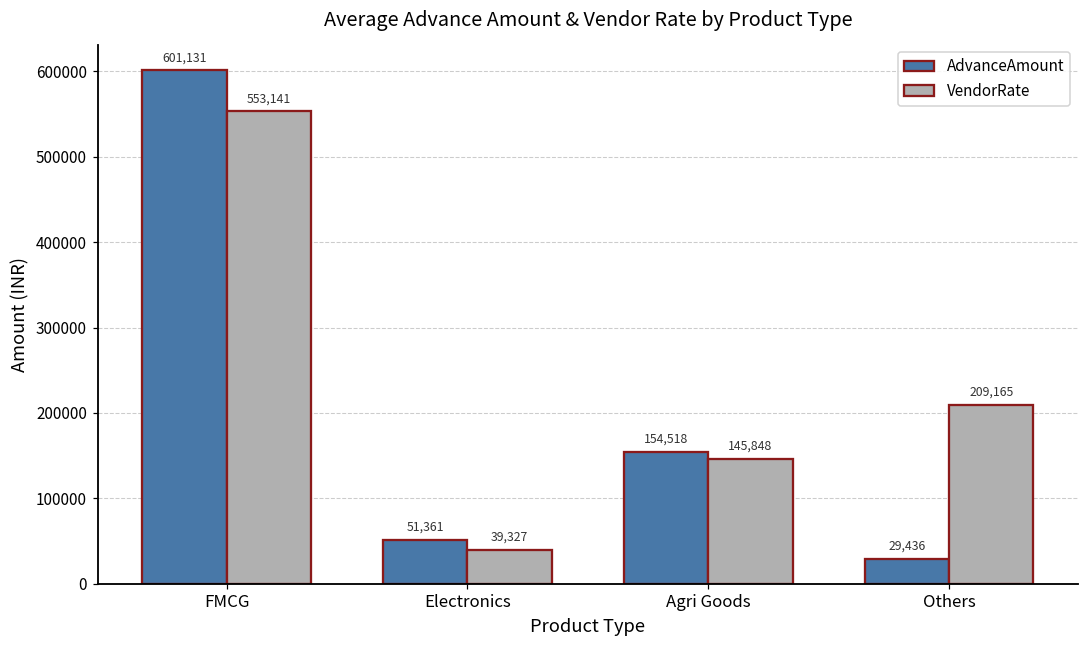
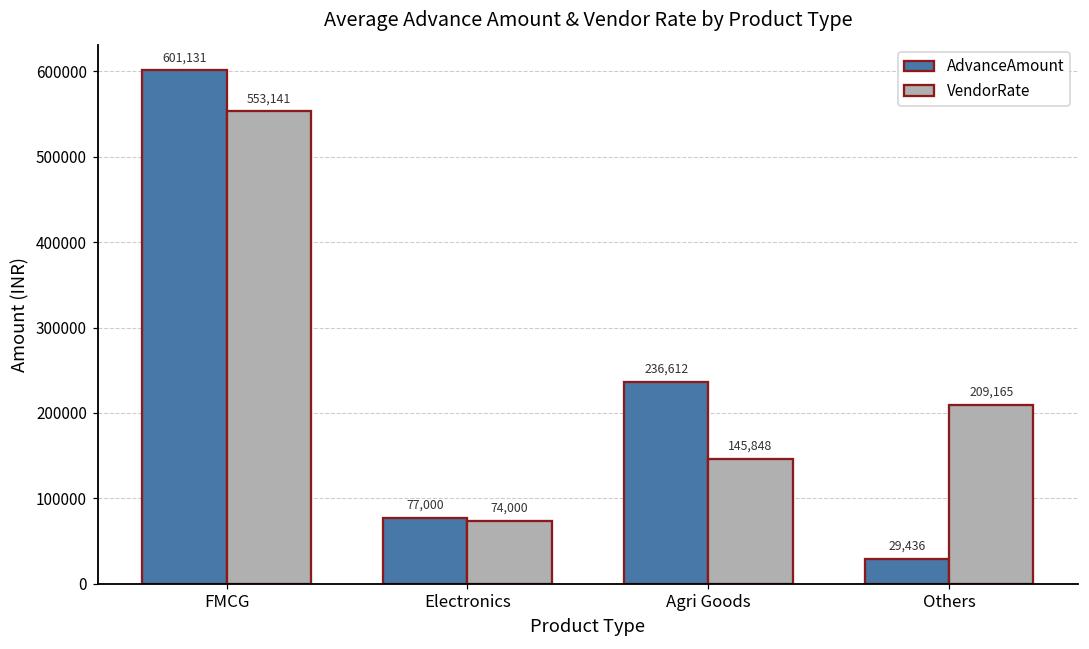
  {
    "AdvanceAmount": {
      "FMCG": "601,131",
-     "Electronics": "51,361",
-     "Agri Goods": "154,518",
+     "Electronics": "77,000",
+     "Agri Goods": "236,612",
      "Others": "29,436"
    },
    "VendorRate": {
      "FMCG": "553,141",
-     "Electronics": "39,327",
+     "Electronics": "74,000",
      "Agri Goods": "145,848",
      "Others": "209,165"
    }
  }
